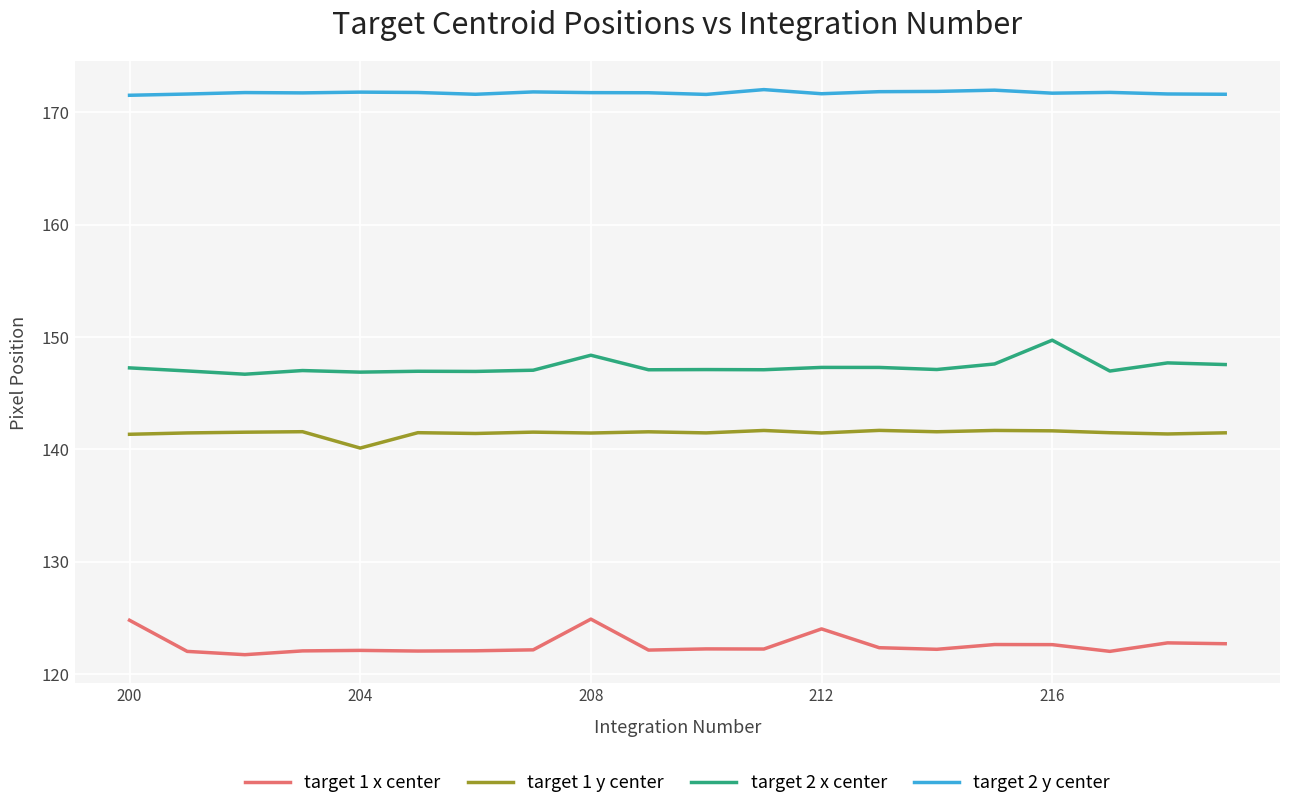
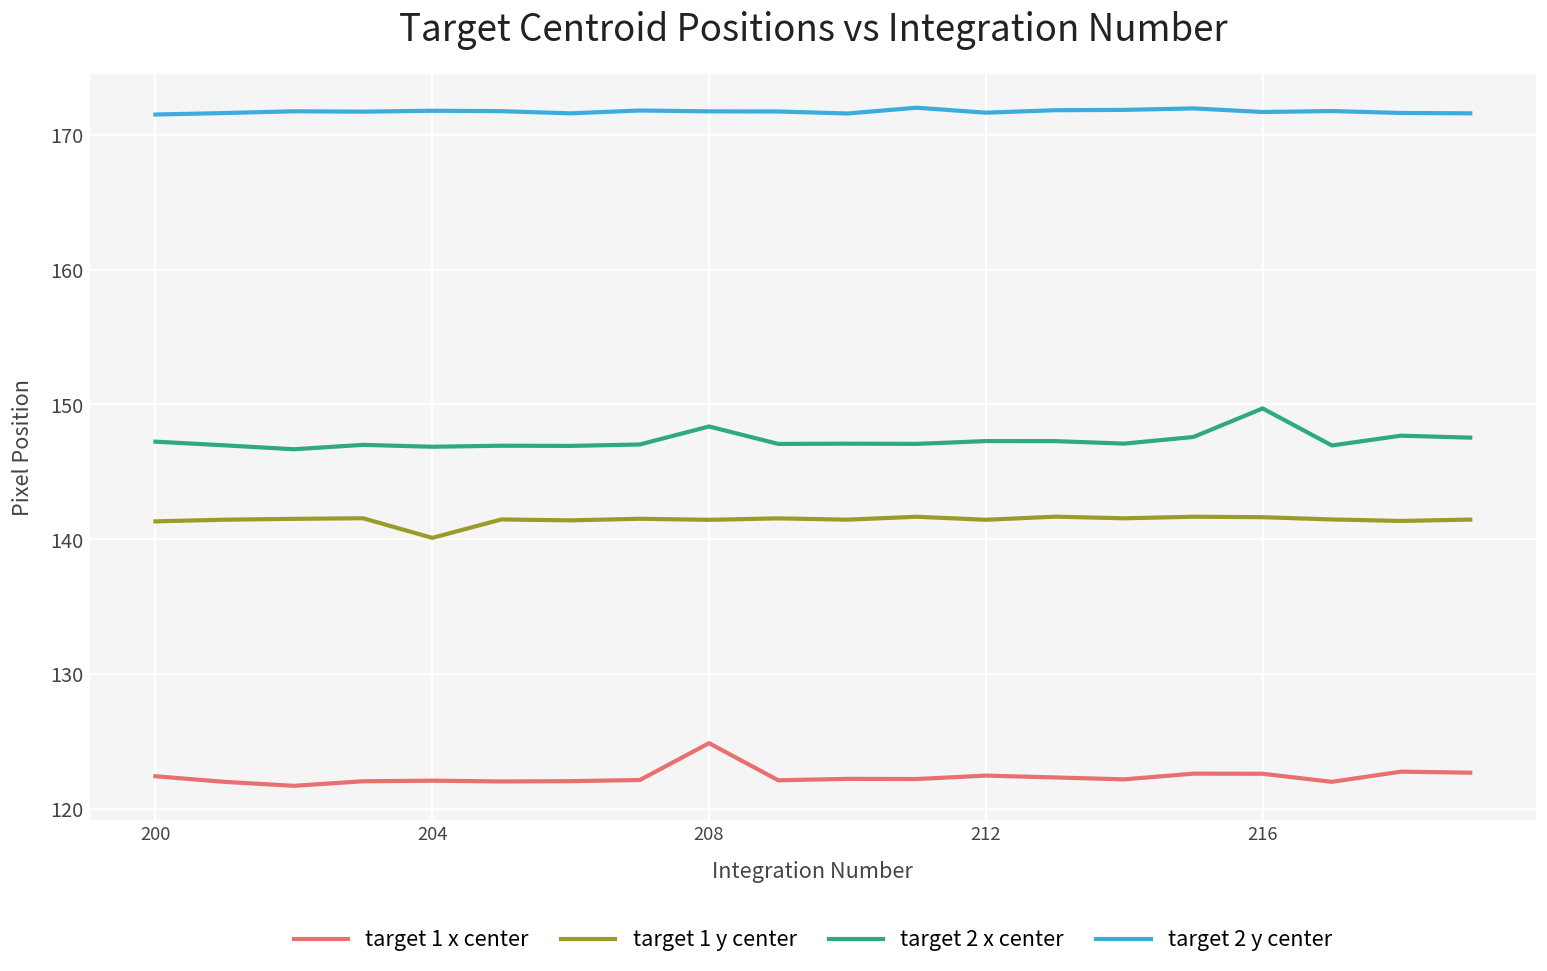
  {
    "target 1 x center": {
-     "200": 124.8,
+     "200": 122.4,
      "204": 122.1,
      "208": 124.9,
-     "212": 124.0,
+     "212": 122.5,
      "216": 122.6
    },
    "target 1 y center": {
      "200": 141.3,
      "204": 140.1,
      "208": 141.4,
      "212": 141.4,
      "216": 141.6
    },
    "target 2 x center": {
      "200": 147.2,
      "204": 146.9,
      "208": 148.4,
      "212": 147.3,
      "216": 149.7
    },
    "target 2 y center": {
      "200": 171.5,
      "204": 171.8,
      "208": 171.7,
      "212": 171.6,
      "216": 171.7
    }
  }
